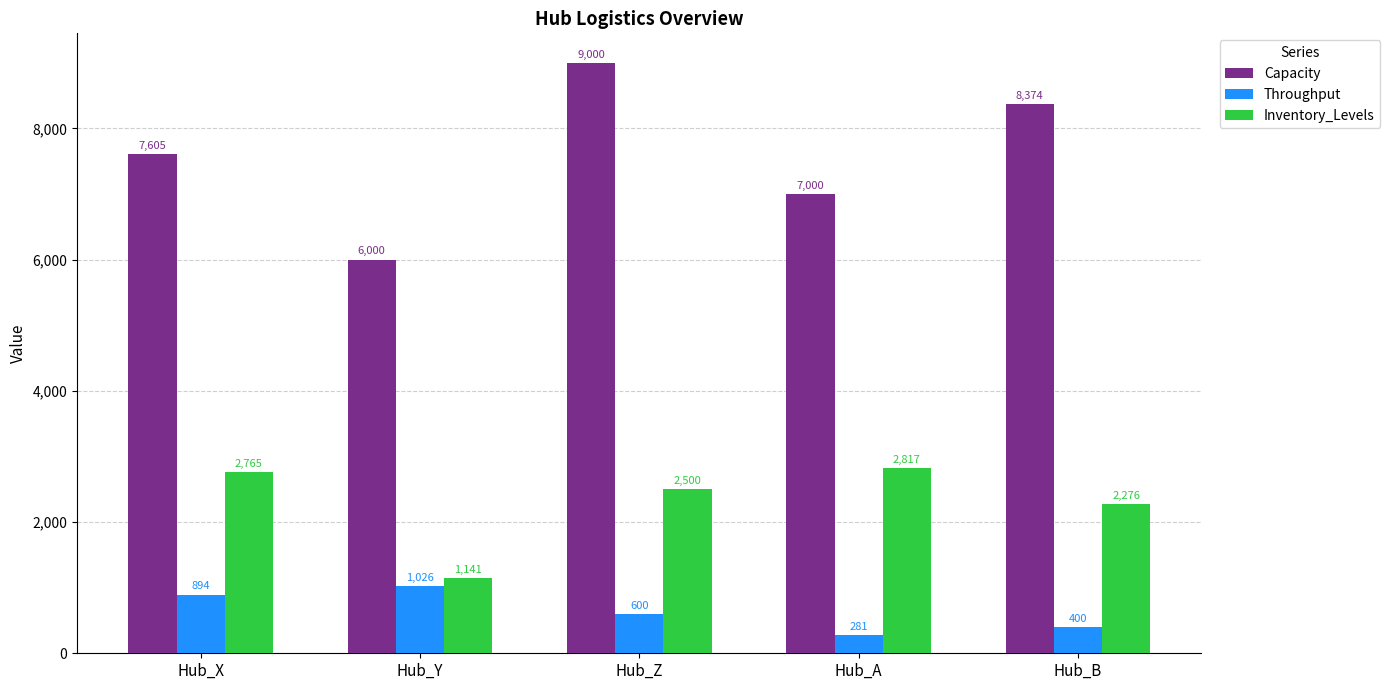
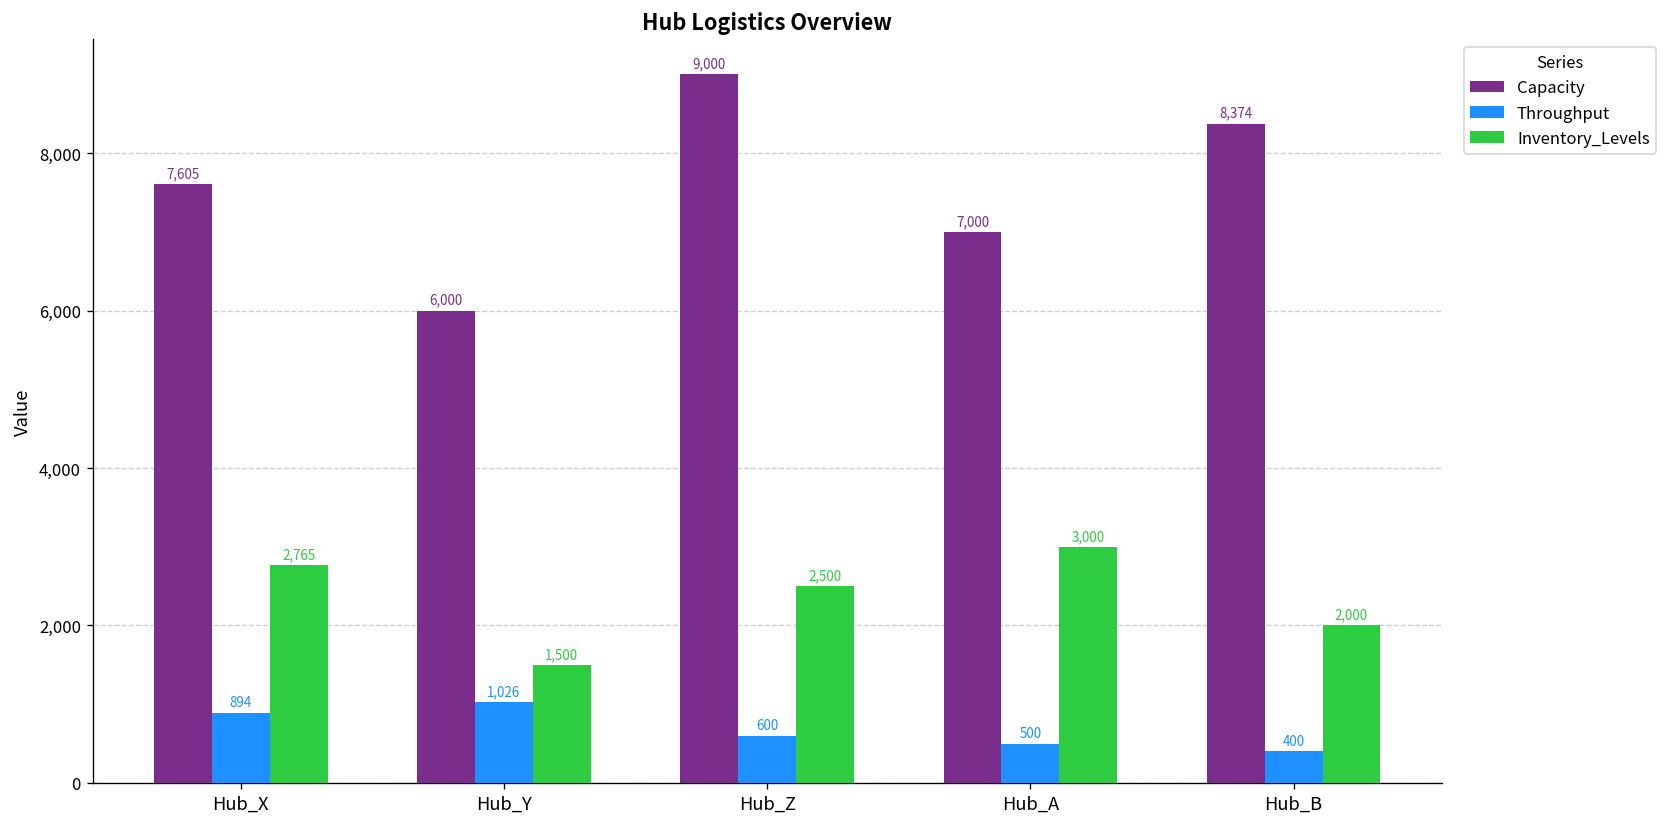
  {
    "Capacity": {
      "Hub_X": "7,605",
      "Hub_Y": "6,000",
      "Hub_Z": "9,000",
      "Hub_A": "7,000",
      "Hub_B": "8,374"
    },
    "Throughput": {
      "Hub_X": "894",
      "Hub_Y": "1,026",
      "Hub_Z": "600",
-     "Hub_A": "281",
+     "Hub_A": "500",
      "Hub_B": "400"
    },
    "Inventory_Levels": {
      "Hub_X": "2,765",
-     "Hub_Y": "1,141",
+     "Hub_Y": "1,500",
      "Hub_Z": "2,500",
-     "Hub_A": "2,817",
-     "Hub_B": "2,276"
+     "Hub_A": "3,000",
+     "Hub_B": "2,000"
    }
  }
